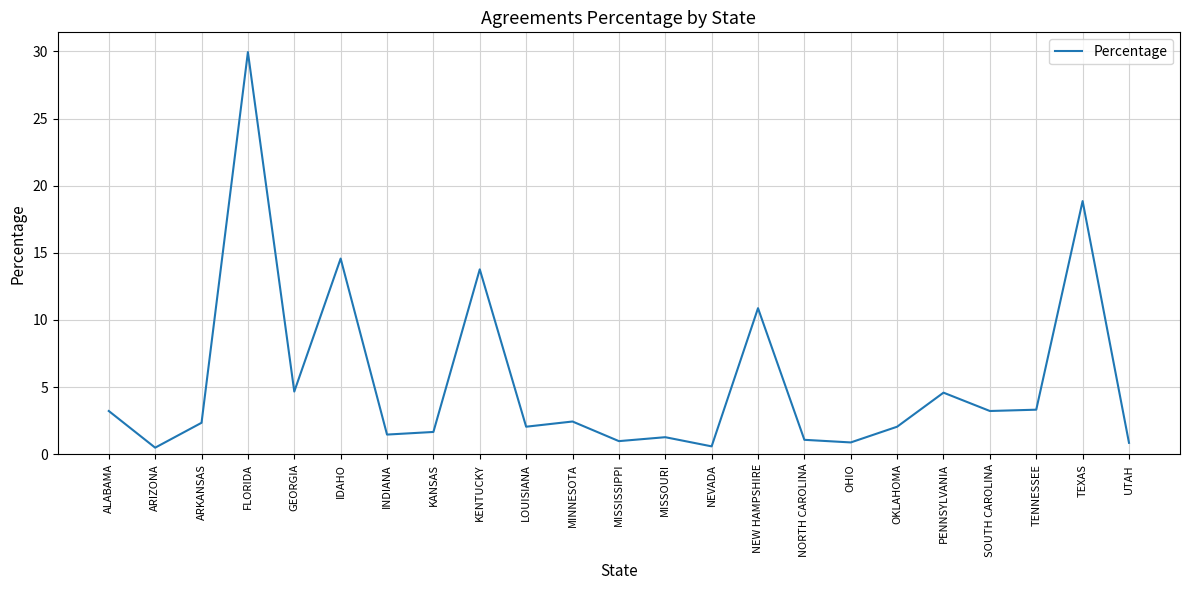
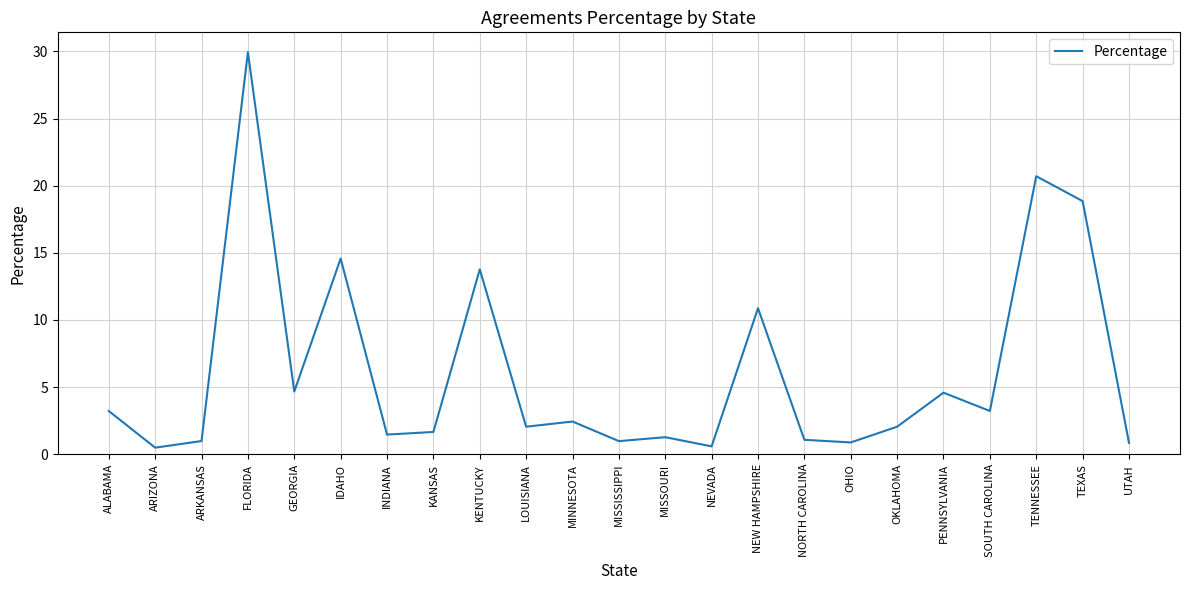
  {
    "ALABAMA": 3.2,
    "ARIZONA": 0.5,
-   "ARKANSAS": 2.3,
+   "ARKANSAS": 1.0,
    "FLORIDA": 30.0,
    "GEORGIA": 4.7,
    "IDAHO": 14.6,
    "INDIANA": 1.5,
    "KANSAS": 1.7,
    "KENTUCKY": 13.8,
    "LOUISIANA": 2.0,
    "MINNESOTA": 2.4,
    "MISSISSIPPI": 1.0,
    "MISSOURI": 1.3,
    "NEVADA": 0.6,
    "NEW HAMPSHIRE": 10.9,
    "NORTH CAROLINA": 1.1,
    "OHIO": 0.9,
    "OKLAHOMA": 2.0,
    "PENNSYLVANIA": 4.6,
    "SOUTH CAROLINA": 3.2,
-   "TENNESSEE": 3.3,
+   "TENNESSEE": 20.7,
    "TEXAS": 18.9,
    "UTAH": 0.8
  }
